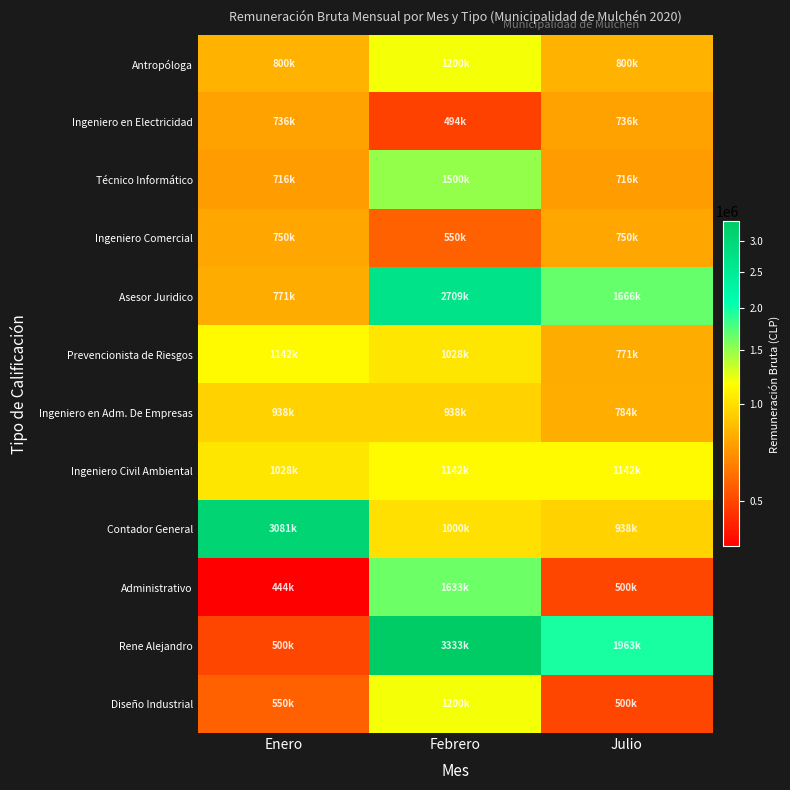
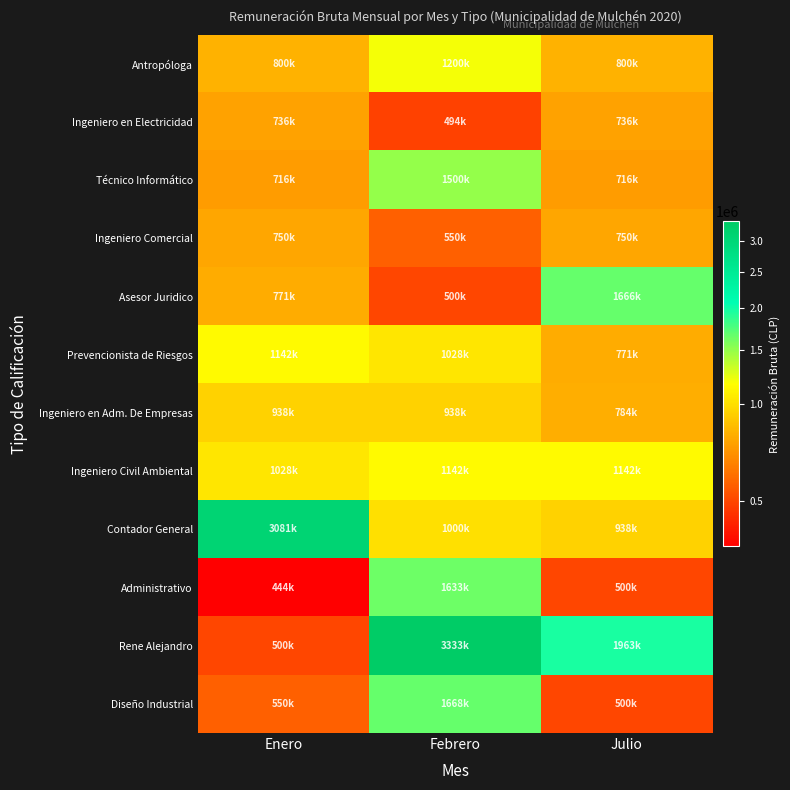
  {
    "Antropóloga": {
      "Enero": "800k",
      "Febrero": "1200k",
      "Julio": "800k"
    },
    "Ingeniero en Electricidad": {
      "Enero": "736k",
      "Febrero": "494k",
      "Julio": "736k"
    },
    "Técnico Informático": {
      "Enero": "716k",
      "Febrero": "1500k",
      "Julio": "716k"
    },
    "Ingeniero Comercial": {
      "Enero": "750k",
      "Febrero": "550k",
      "Julio": "750k"
    },
    "Asesor Juridico": {
      "Enero": "771k",
-     "Febrero": "2709k",
+     "Febrero": "500k",
      "Julio": "1666k"
    },
    "Prevencionista de Riesgos": {
      "Enero": "1142k",
      "Febrero": "1028k",
      "Julio": "771k"
    },
    "Ingeniero en Adm. De Empresas": {
      "Enero": "938k",
      "Febrero": "938k",
      "Julio": "784k"
    },
    "Ingeniero Civil Ambiental": {
      "Enero": "1028k",
      "Febrero": "1142k",
      "Julio": "1142k"
    },
    "Contador General": {
      "Enero": "3081k",
      "Febrero": "1000k",
      "Julio": "938k"
    },
    "Administrativo": {
      "Enero": "444k",
      "Febrero": "1633k",
      "Julio": "500k"
    },
    "Rene Alejandro": {
      "Enero": "500k",
      "Febrero": "3333k",
      "Julio": "1963k"
    },
    "Diseño Industrial": {
      "Enero": "550k",
-     "Febrero": "1200k",
+     "Febrero": "1668k",
      "Julio": "500k"
    }
  }
